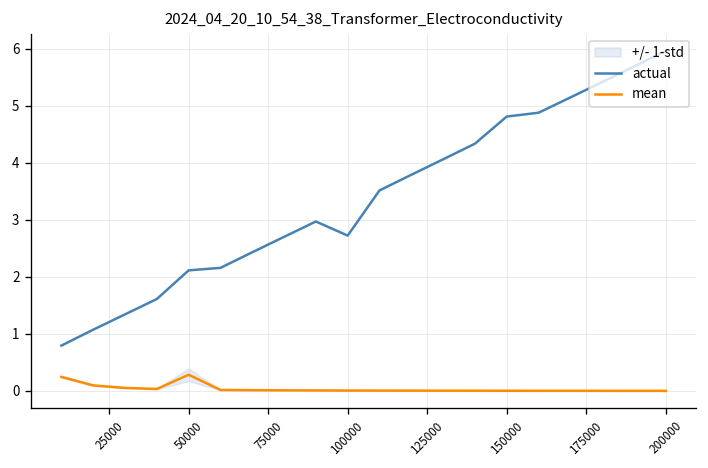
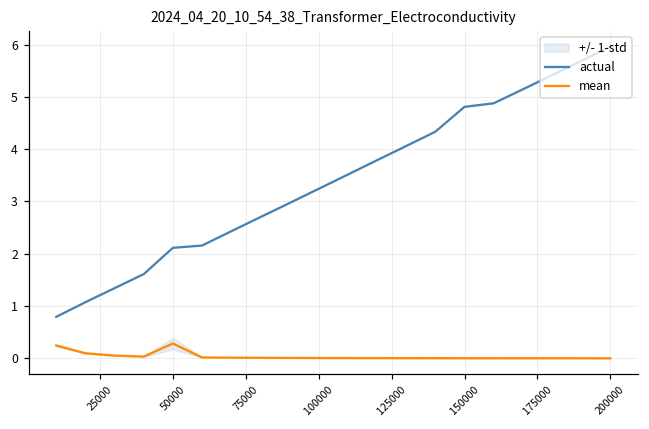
  {
    "actual": {
      "50000": 2.1,
-     "100000": 2.7,
+     "100000": 3.2,
      "150000": 4.8
    },
    "mean": {
      "50000": 0.3
    }
  }
